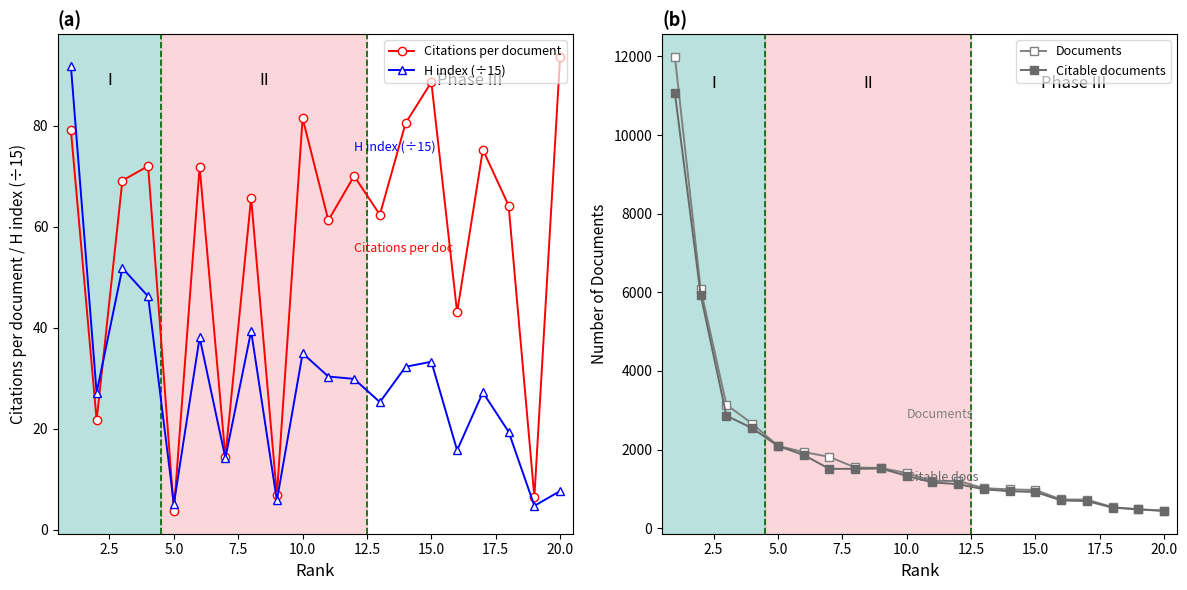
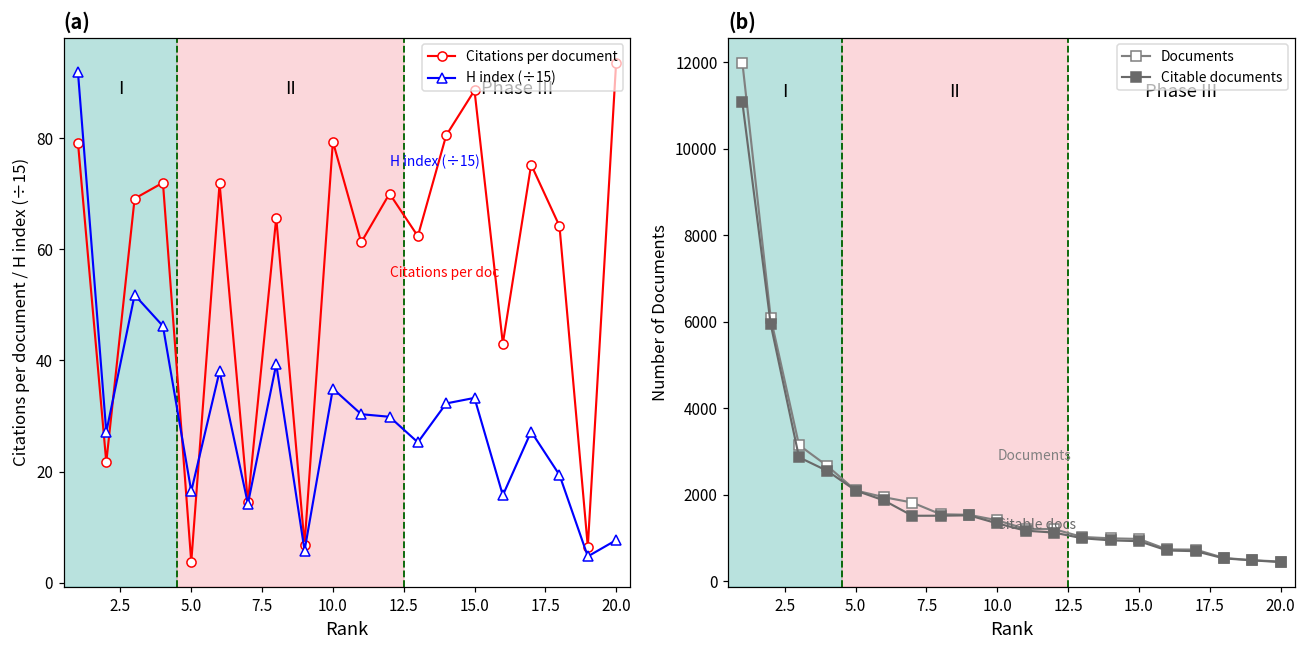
  {
    "(a)": {
      "Citations per document": {
        "5.0": 4,
-       "10.0": 81
+       "10.0": 79
      },
      "H index (÷15)": {
-       "5.0": 5,
+       "5.0": 16,
        "10.0": 35,
        "15.0": 33,
        "20.0": 8
      }
    }
  }
